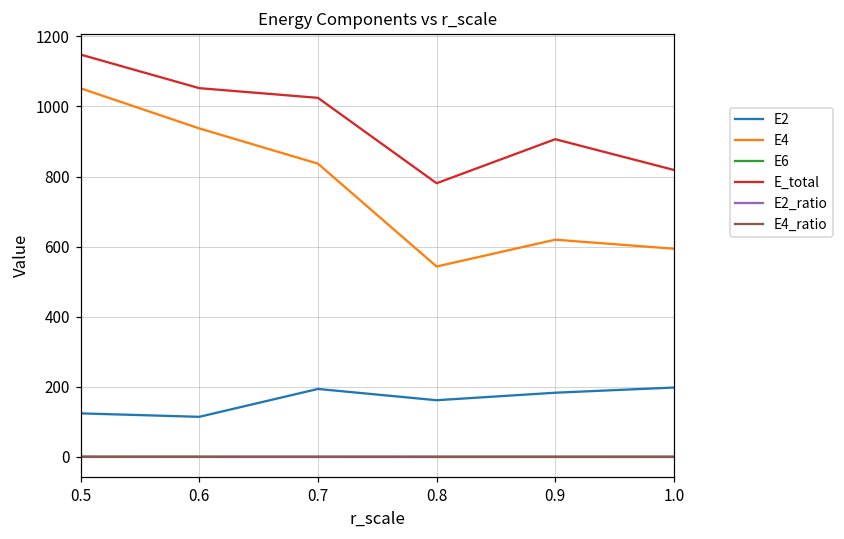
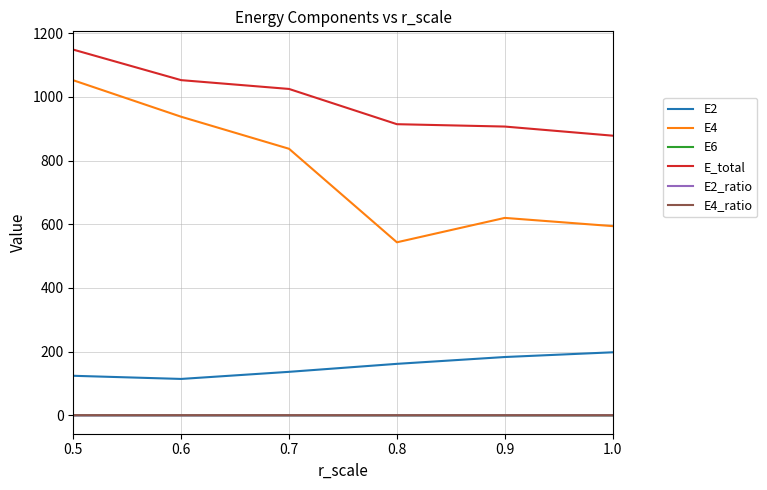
  {
    "E2": {
      "0.5": 120,
      "0.6": 110,
-     "0.7": 190,
+     "0.7": 140,
      "0.8": 160,
      "0.9": 180,
      "1.0": 200
    },
    "E4": {
      "0.5": 1050,
      "0.6": 940,
      "0.7": 840,
      "0.8": 540,
      "0.9": 620,
      "1.0": 590
    },
    "E4_ratio": {
      "0.5": 0,
      "0.6": 0,
      "0.7": 0,
      "0.8": 0,
      "0.9": 0,
      "1.0": 0
    },
    "E_total": {
      "0.5": 1150,
      "0.6": 1050,
      "0.7": 1020,
-     "0.8": 780,
+     "0.8": 910,
      "0.9": 910,
-     "1.0": 820
+     "1.0": 880
    }
  }
